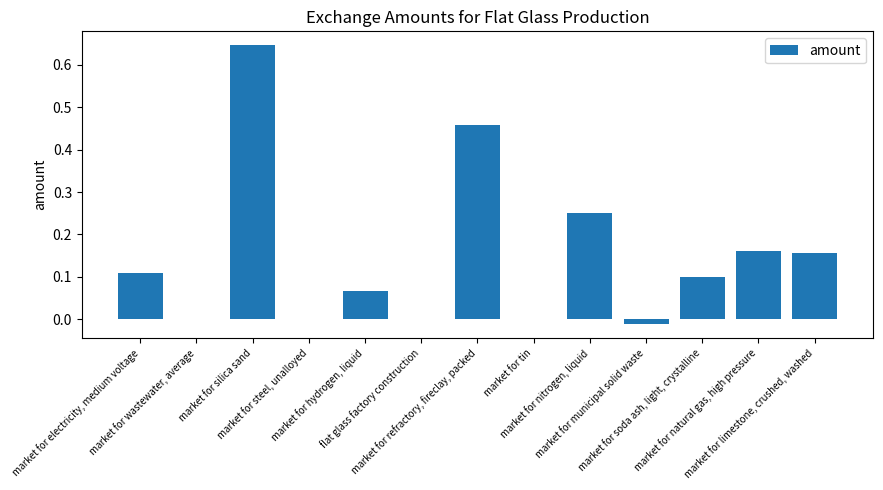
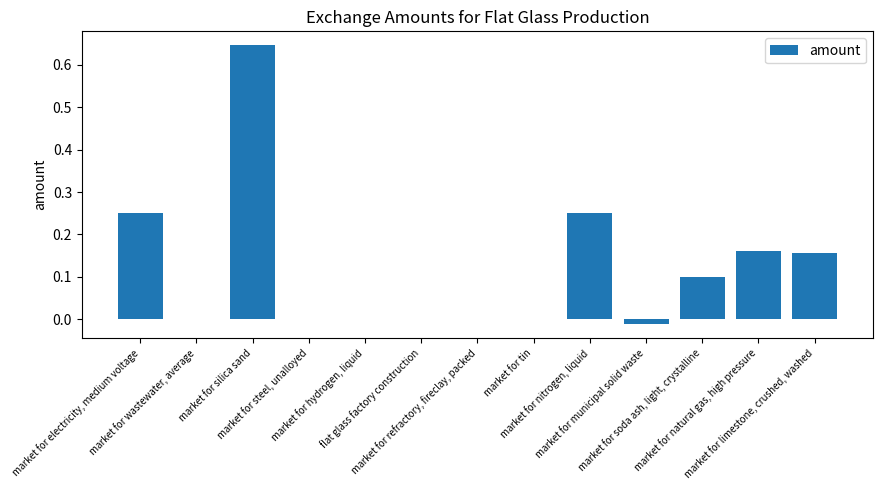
  {
-   "market for electricity, medium voltage": 0.11,
+   "market for electricity, medium voltage": 0.25,
    "market for silica sand": 0.65,
-   "market for hydrogen, liquid": 0.07,
-   "market for refractory, fireclay, packed": 0.46,
+   "market for hydrogen, liquid": 0.00,
+   "market for refractory, fireclay, packed": 0.00,
    "market for nitrogen, liquid": 0.25,
    "market for municipal solid waste": -0.01,
    "market for soda ash, light, crystalline": 0.10,
    "market for natural gas, high pressure": 0.16,
    "market for limestone, crushed, washed": 0.16
  }
